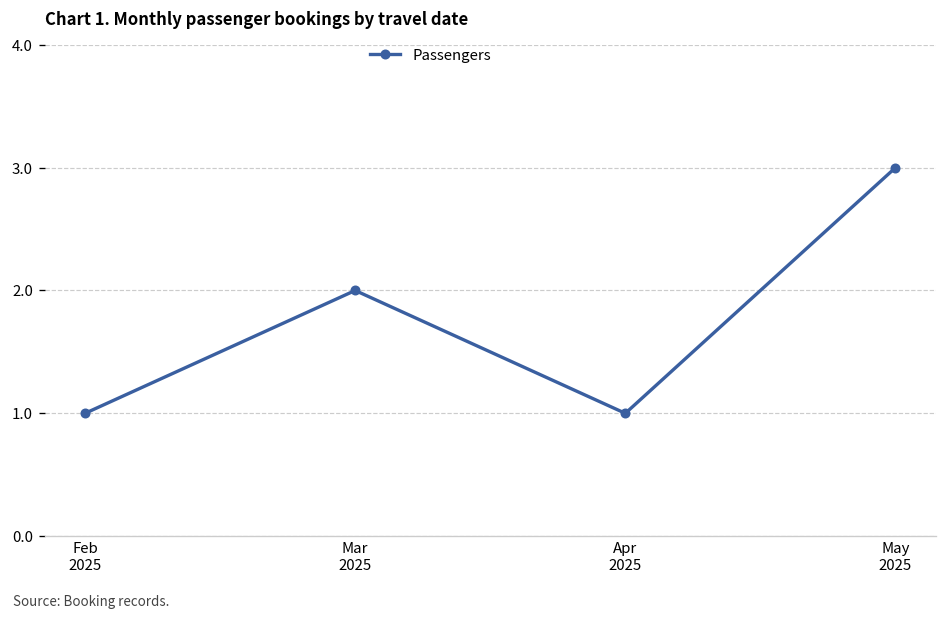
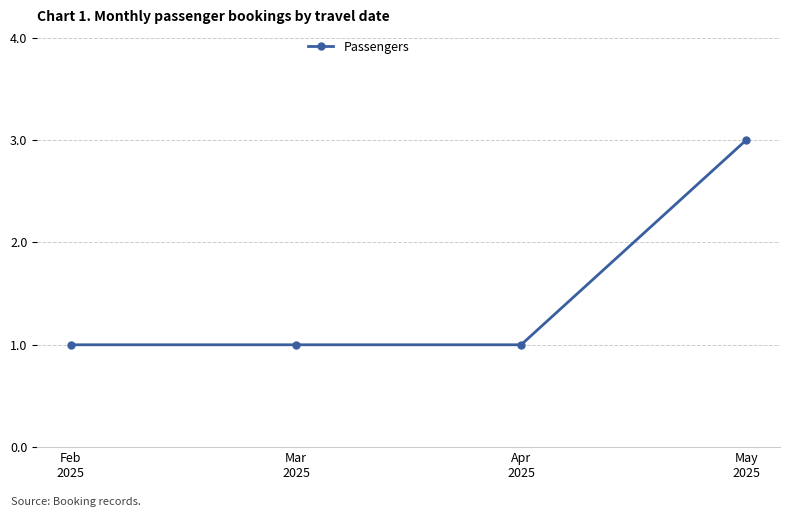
  {
    "Feb 2025": 1,
-   "Mar 2025": 2,
+   "Mar 2025": 1,
    "Apr 2025": 1,
    "May 2025": 3
  }
